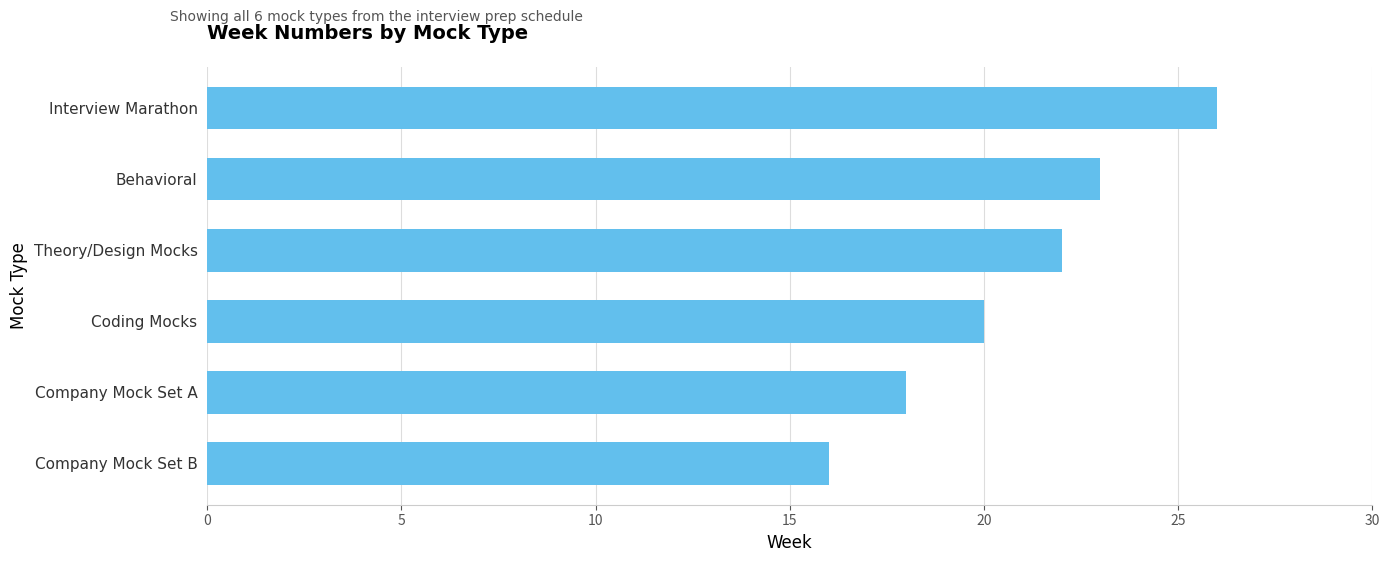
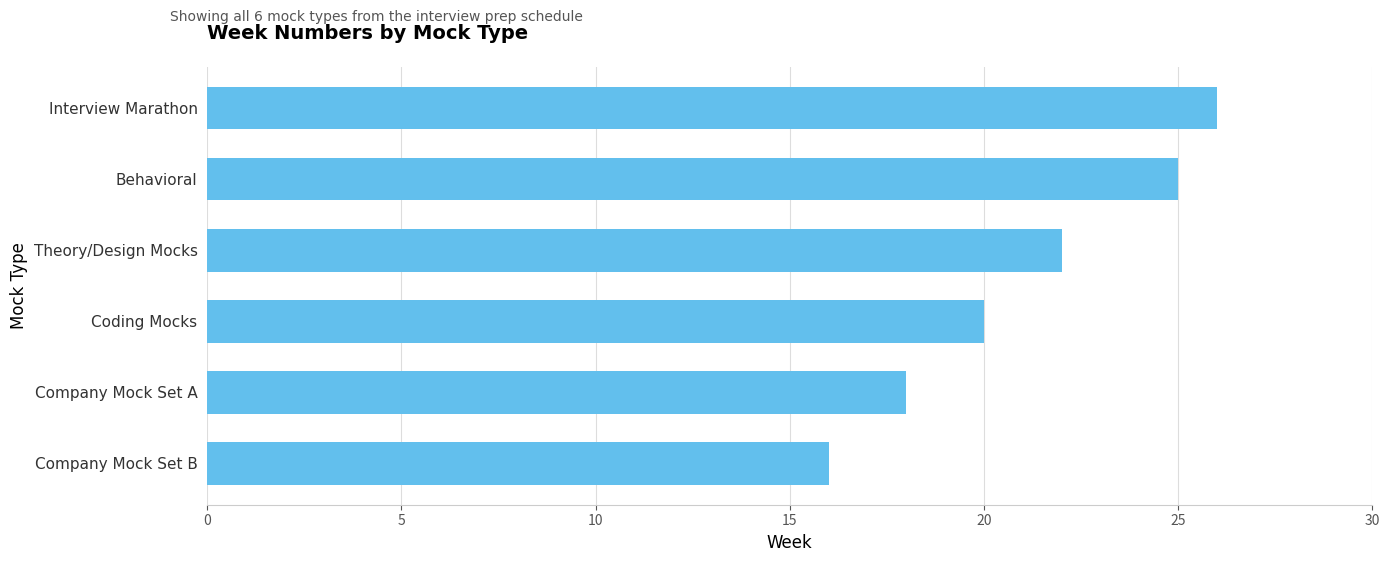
  {
    "Interview Marathon": 26,
-   "Behavioral": 23,
+   "Behavioral": 25,
    "Theory/Design Mocks": 22,
    "Coding Mocks": 20,
    "Company Mock Set A": 18,
    "Company Mock Set B": 16
  }
